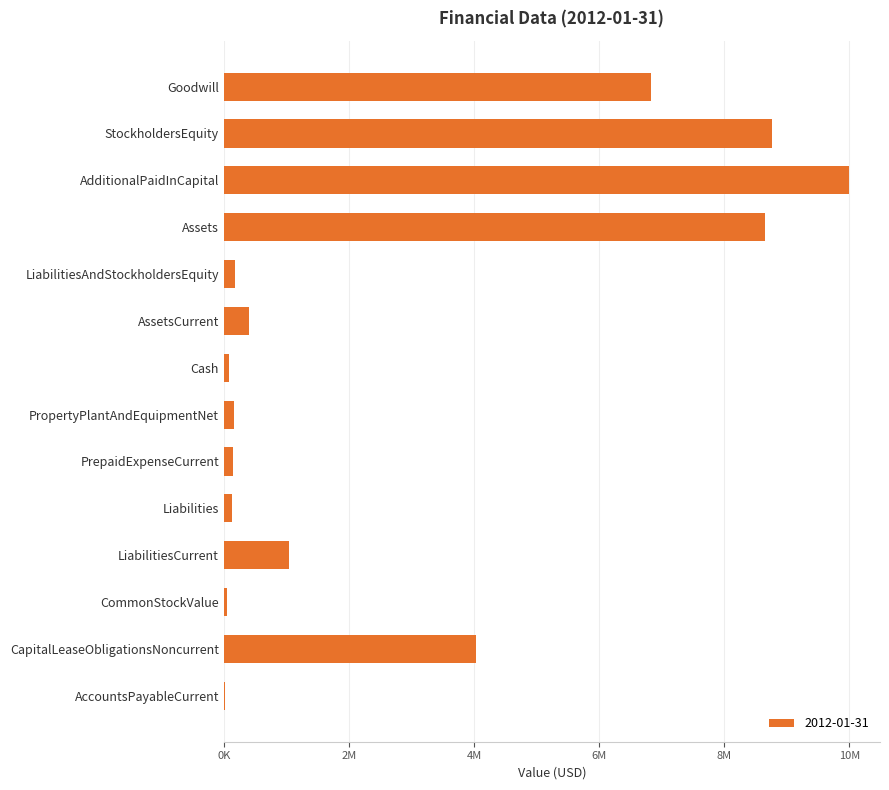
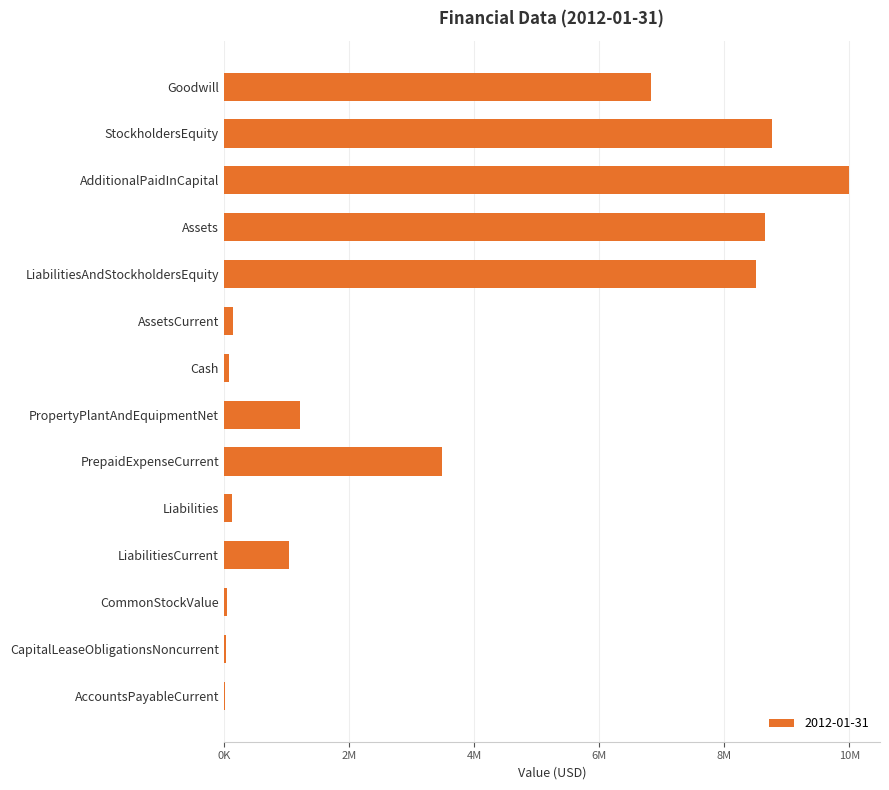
  {
    "Goodwill": 6800000,
    "StockholdersEquity": 8800000,
    "AdditionalPaidInCapital": 10000000,
    "Assets": 8600000,
-   "LiabilitiesAndStockholdersEquity": 200000,
-   "AssetsCurrent": 400000,
+   "LiabilitiesAndStockholdersEquity": 8500000,
+   "AssetsCurrent": 100000,
    "Cash": 100000,
-   "PropertyPlantAndEquipmentNet": 200000,
-   "PrepaidExpenseCurrent": 100000,
+   "PropertyPlantAndEquipmentNet": 1200000,
+   "PrepaidExpenseCurrent": 3500000,
    "Liabilities": 100000,
    "LiabilitiesCurrent": 1000000,
    "CommonStockValue": 0,
-   "CapitalLeaseObligationsNoncurrent": 4000000
+   "CapitalLeaseObligationsNoncurrent": 0
  }
